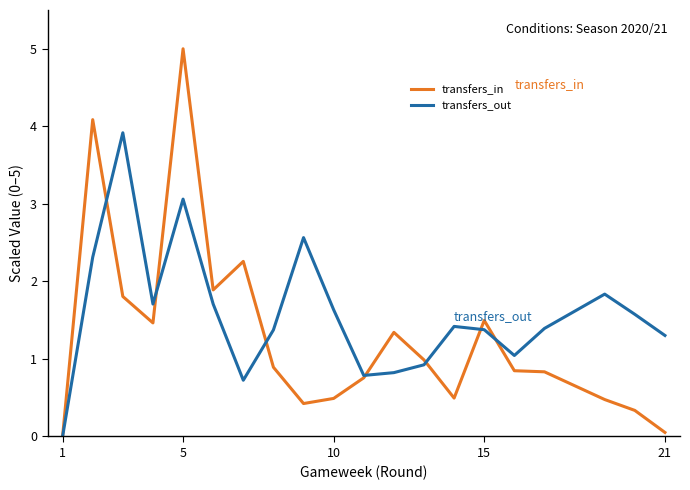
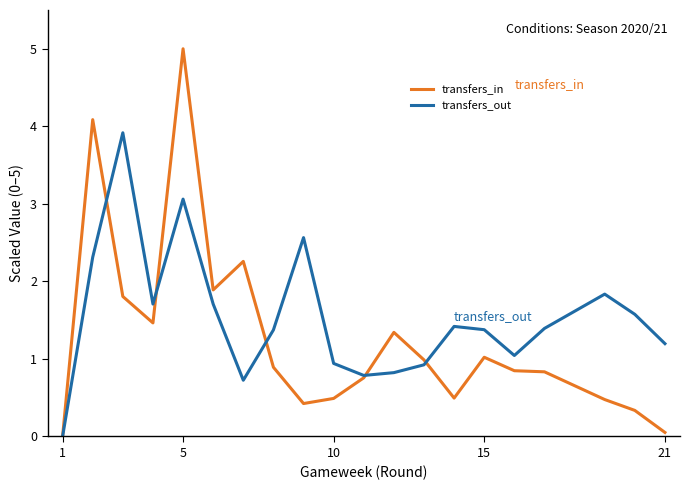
  {
    "transfers_in": {
      "5": 5.0,
      "10": 0.5,
-     "15": 1.5,
+     "15": 1.0,
      "21": 0.1
    },
    "transfers_out": {
      "5": 3.1,
-     "10": 1.6,
+     "10": 0.9,
      "15": 1.4,
-     "21": 1.3
+     "21": 1.2
    }
  }
